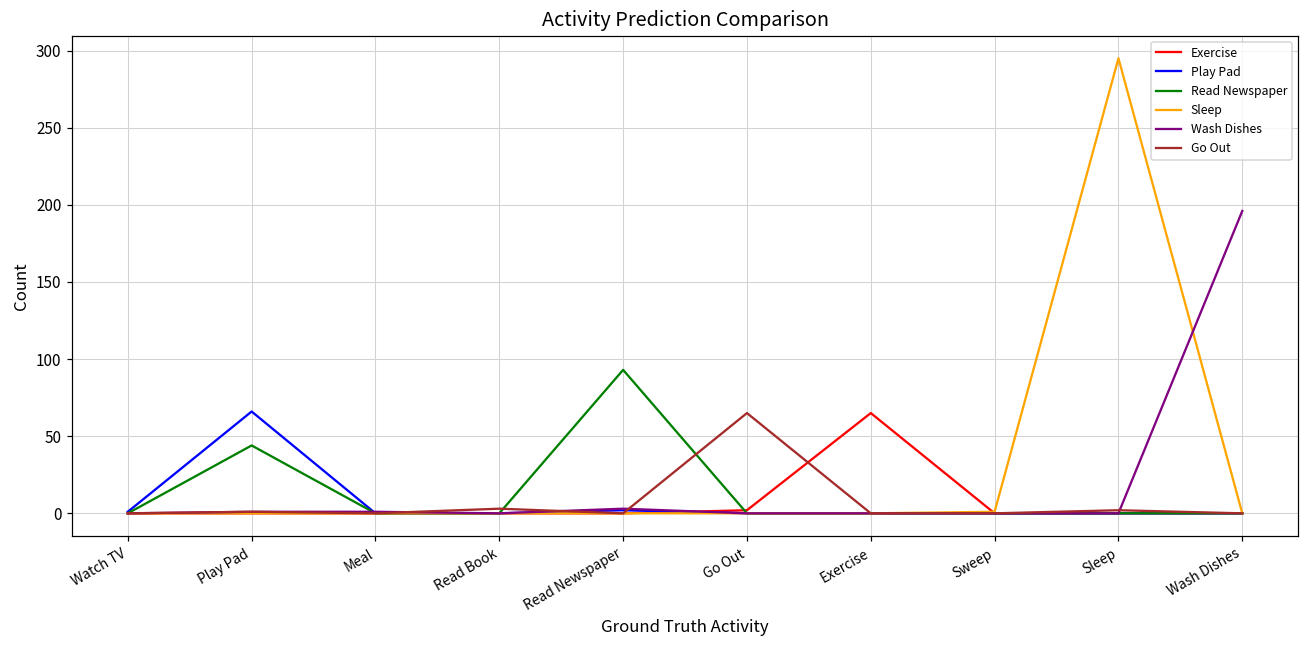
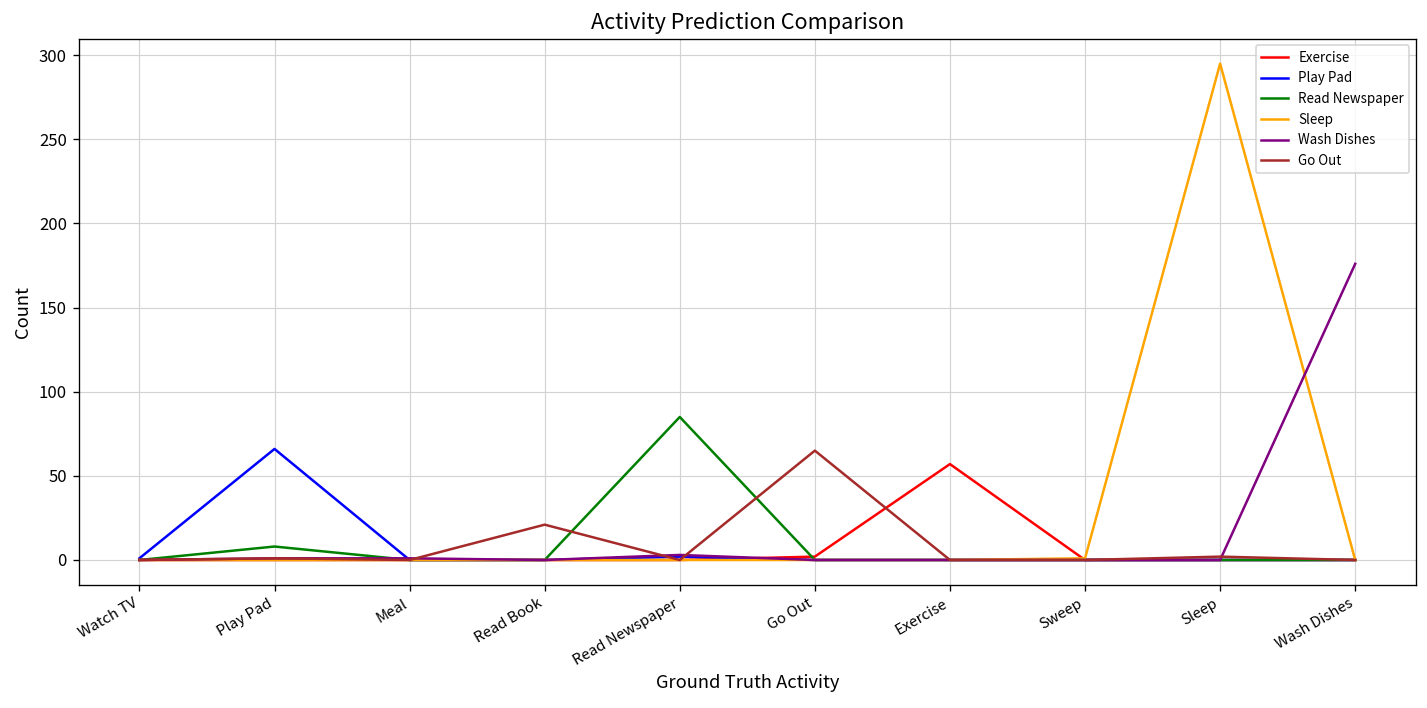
  {
    "Exercise": {
      "Go Out": 2,
-     "Exercise": 65
+     "Exercise": 57
    },
    "Play Pad": {
      "Play Pad": 66
    },
    "Read Newspaper": {
-     "Play Pad": 44,
-     "Read Newspaper": 93
+     "Play Pad": 8,
+     "Read Newspaper": 85
    },
    "Sleep": {
      "Sleep": 295
    },
    "Wash Dishes": {
-     "Wash Dishes": 196
+     "Wash Dishes": 176
    },
    "Go Out": {
-     "Read Book": 3,
+     "Read Book": 21,
      "Go Out": 65,
      "Sleep": 2
    }
  }
